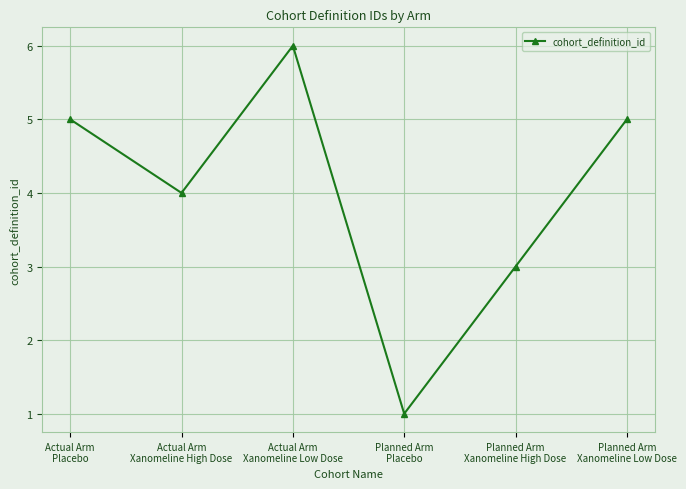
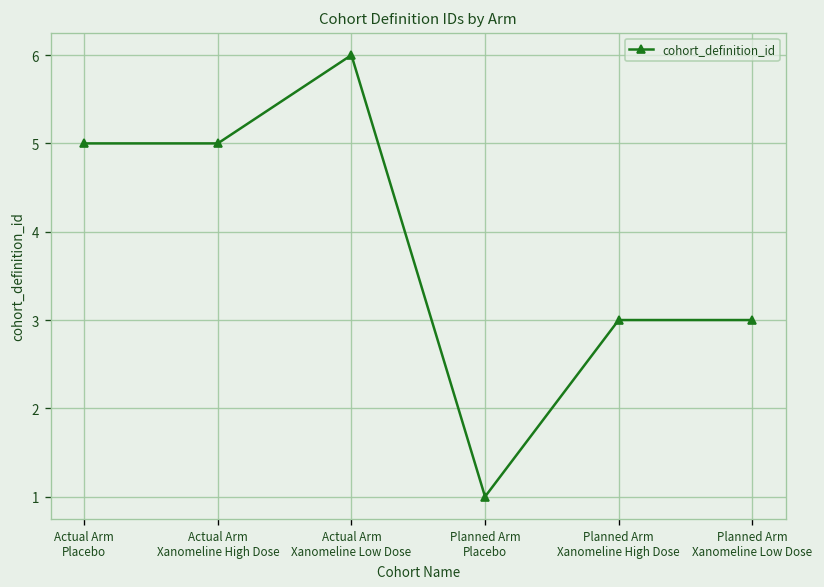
  {
    "Actual Arm Placebo": 5,
-   "Actual Arm Xanomeline High Dose": 4,
+   "Actual Arm Xanomeline High Dose": 5,
    "Actual Arm Xanomeline Low Dose": 6,
    "Planned Arm Placebo": 1,
    "Planned Arm Xanomeline High Dose": 3,
-   "Planned Arm Xanomeline Low Dose": 5
+   "Planned Arm Xanomeline Low Dose": 3
  }
